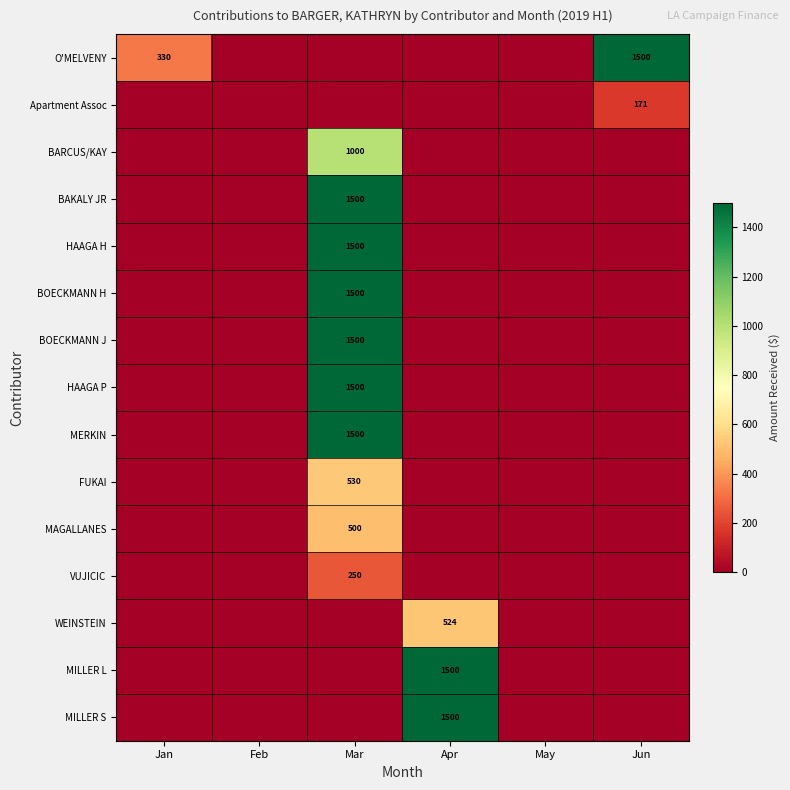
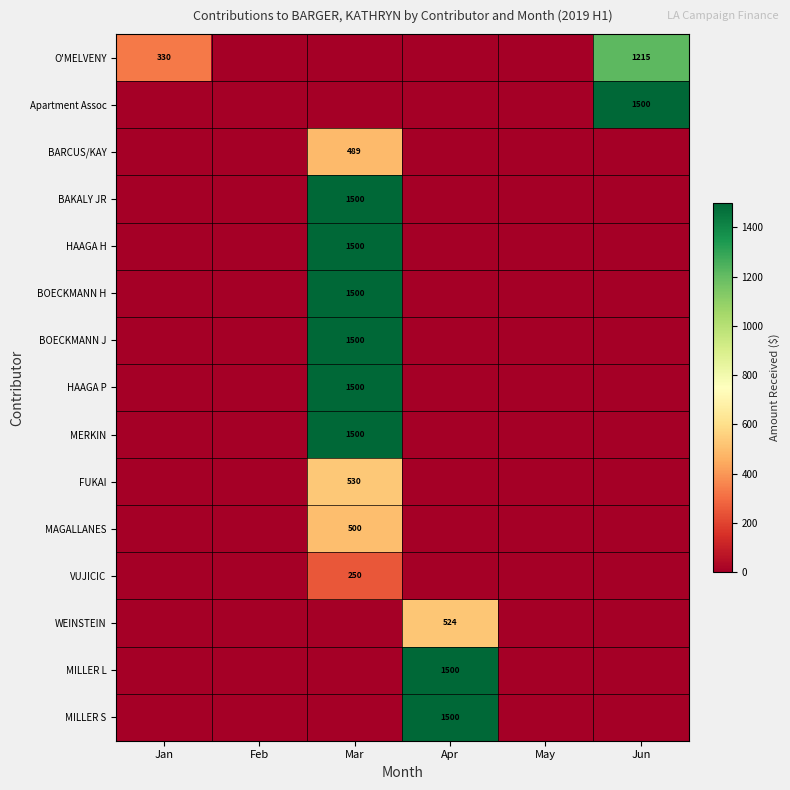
  {
    "O'MELVENY": {
      "Jan": 330,
-     "Jun": 1500
+     "Jun": 1215
    },
    "Apartment Assoc": {
-     "Jun": 171
+     "Jun": 1500
    },
    "BARCUS/KAY": {
-     "Mar": 1000
+     "Mar": 489
    },
    "BAKALY JR": {
      "Mar": 1500
    },
    "HAAGA H": {
      "Mar": 1500
    },
    "BOECKMANN H": {
      "Mar": 1500
    },
    "BOECKMANN J": {
      "Mar": 1500
    },
    "HAAGA P": {
      "Mar": 1500
    },
    "MERKIN": {
      "Mar": 1500
    },
    "FUKAI": {
      "Mar": 530
    },
    "MAGALLANES": {
      "Mar": 500
    },
    "VUJICIC": {
      "Mar": 250
    },
    "WEINSTEIN": {
      "Apr": 524
    },
    "MILLER L": {
      "Apr": 1500
    },
    "MILLER S": {
      "Apr": 1500
    }
  }
